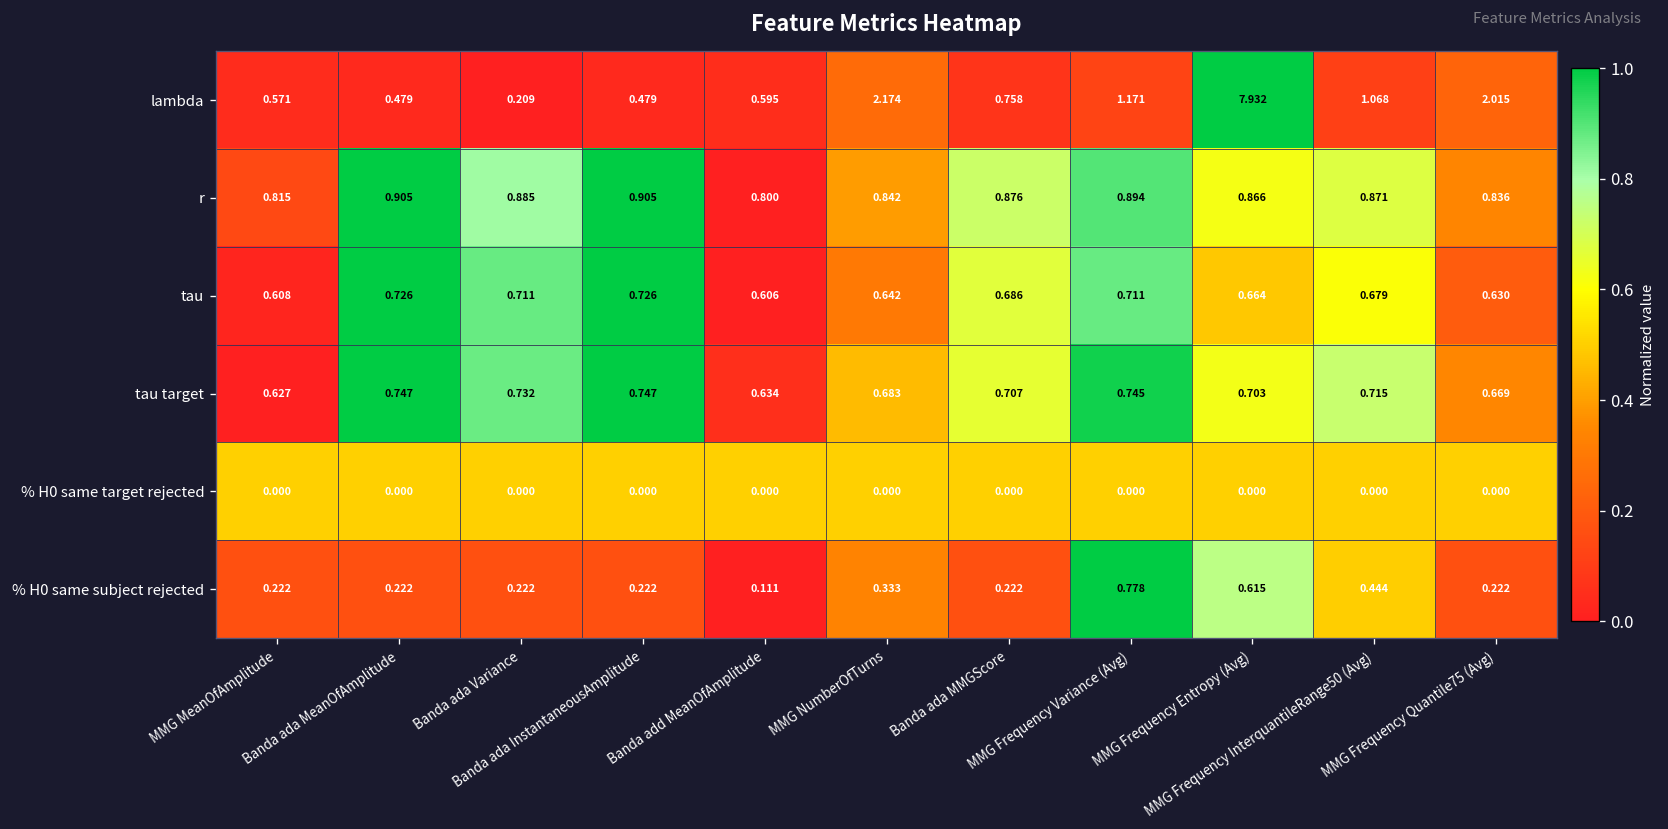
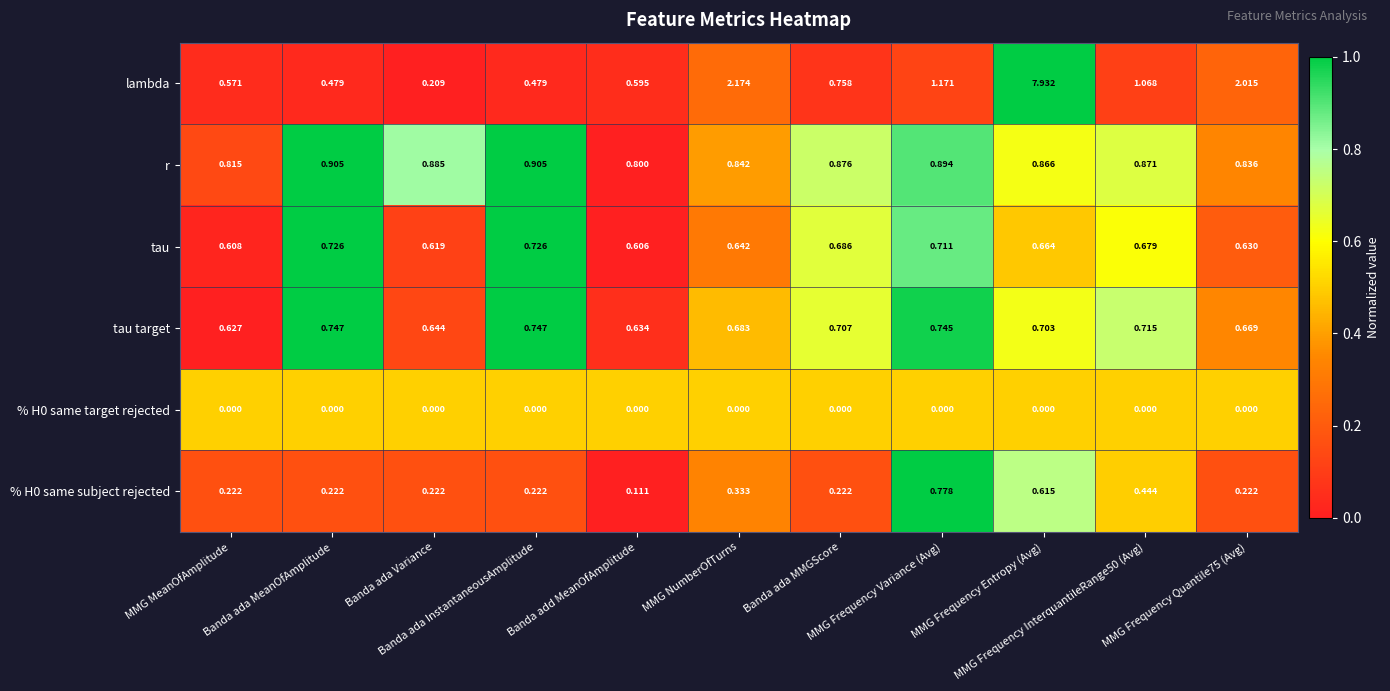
  {
    "lambda": {
      "MMG MeanOfAmplitude": 0.571,
      "Banda ada MeanOfAmplitude": 0.479,
      "Banda ada Variance": 0.209,
      "Banda ada InstantaneousAmplitude": 0.479,
      "Banda add MeanOfAmplitude": 0.595,
      "MMG NumberOfTurns": 2.174,
      "Banda ada MMGScore": 0.758,
      "MMG Frequency Variance (Avg)": 1.171,
      "MMG Frequency Entropy (Avg)": 7.932,
      "MMG Frequency InterquantileRange50 (Avg)": 1.068,
      "MMG Frequency Quantile75 (Avg)": 2.015
    },
    "r": {
      "MMG MeanOfAmplitude": 0.815,
      "Banda ada MeanOfAmplitude": 0.905,
      "Banda ada Variance": 0.885,
      "Banda ada InstantaneousAmplitude": 0.905,
      "Banda add MeanOfAmplitude": 0.800,
      "MMG NumberOfTurns": 0.842,
      "Banda ada MMGScore": 0.876,
      "MMG Frequency Variance (Avg)": 0.894,
      "MMG Frequency Entropy (Avg)": 0.866,
      "MMG Frequency InterquantileRange50 (Avg)": 0.871,
      "MMG Frequency Quantile75 (Avg)": 0.836
    },
    "tau": {
      "MMG MeanOfAmplitude": 0.608,
      "Banda ada MeanOfAmplitude": 0.726,
-     "Banda ada Variance": 0.711,
+     "Banda ada Variance": 0.619,
      "Banda ada InstantaneousAmplitude": 0.726,
      "Banda add MeanOfAmplitude": 0.606,
      "MMG NumberOfTurns": 0.642,
      "Banda ada MMGScore": 0.686,
      "MMG Frequency Variance (Avg)": 0.711,
      "MMG Frequency Entropy (Avg)": 0.664,
      "MMG Frequency InterquantileRange50 (Avg)": 0.679,
      "MMG Frequency Quantile75 (Avg)": 0.630
    },
    "tau target": {
      "MMG MeanOfAmplitude": 0.627,
      "Banda ada MeanOfAmplitude": 0.747,
-     "Banda ada Variance": 0.732,
+     "Banda ada Variance": 0.644,
      "Banda ada InstantaneousAmplitude": 0.747,
      "Banda add MeanOfAmplitude": 0.634,
      "MMG NumberOfTurns": 0.683,
      "Banda ada MMGScore": 0.707,
      "MMG Frequency Variance (Avg)": 0.745,
      "MMG Frequency Entropy (Avg)": 0.703,
      "MMG Frequency InterquantileRange50 (Avg)": 0.715,
      "MMG Frequency Quantile75 (Avg)": 0.669
    },
    "% H0 same target rejected": {
      "MMG MeanOfAmplitude": 0.000,
      "Banda ada MeanOfAmplitude": 0.000,
      "Banda ada Variance": 0.000,
      "Banda ada InstantaneousAmplitude": 0.000,
      "Banda add MeanOfAmplitude": 0.000,
      "MMG NumberOfTurns": 0.000,
      "Banda ada MMGScore": 0.000,
      "MMG Frequency Variance (Avg)": 0.000,
      "MMG Frequency Entropy (Avg)": 0.000,
      "MMG Frequency InterquantileRange50 (Avg)": 0.000,
      "MMG Frequency Quantile75 (Avg)": 0.000
    },
    "% H0 same subject rejected": {
      "MMG MeanOfAmplitude": 0.222,
      "Banda ada MeanOfAmplitude": 0.222,
      "Banda ada Variance": 0.222,
      "Banda ada InstantaneousAmplitude": 0.222,
      "Banda add MeanOfAmplitude": 0.111,
      "MMG NumberOfTurns": 0.333,
      "Banda ada MMGScore": 0.222,
      "MMG Frequency Variance (Avg)": 0.778,
      "MMG Frequency Entropy (Avg)": 0.615,
      "MMG Frequency InterquantileRange50 (Avg)": 0.444,
      "MMG Frequency Quantile75 (Avg)": 0.222
    }
  }
